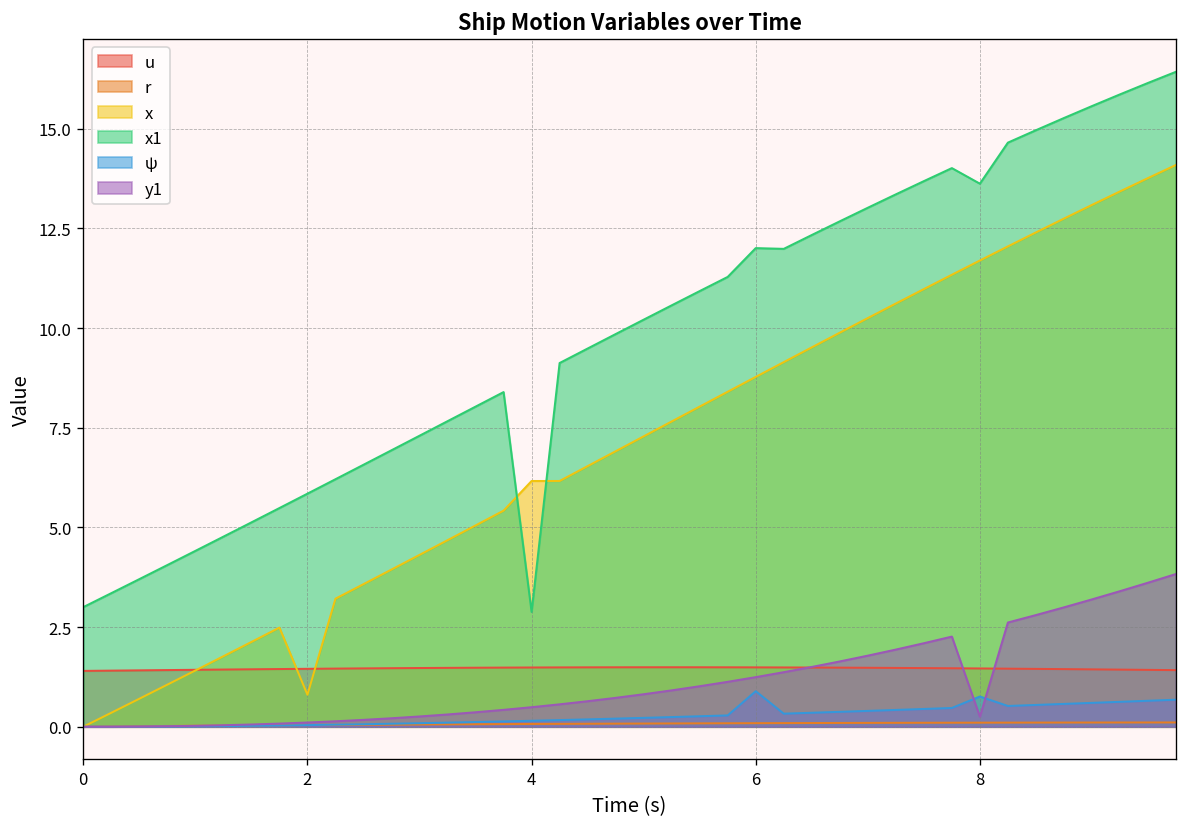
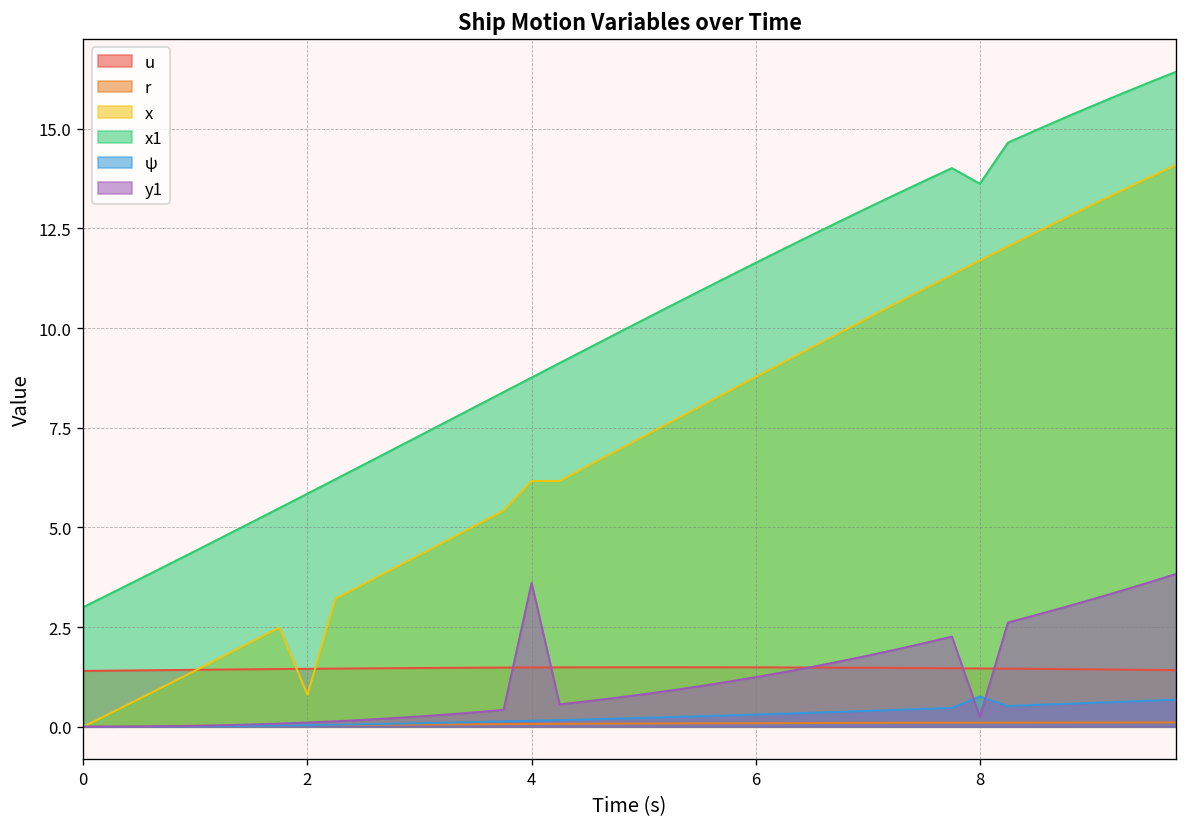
  {
    "x": {
      "2": 0.8,
      "4": 6.2,
      "6": 8.8,
      "8": 11.7
    },
    "x1": {
      "0": 3.0,
      "2": 5.8,
-     "4": 2.9,
-     "6": 12.0,
+     "4": 8.8,
+     "6": 11.6,
      "8": 13.6
    },
    "ψ": {
      "4": 0.1,
-     "6": 0.9,
+     "6": 0.3,
      "8": 0.8
    },
    "y1": {
-     "4": 0.5,
+     "4": 3.6,
      "6": 1.2,
      "8": 0.3
    }
  }
